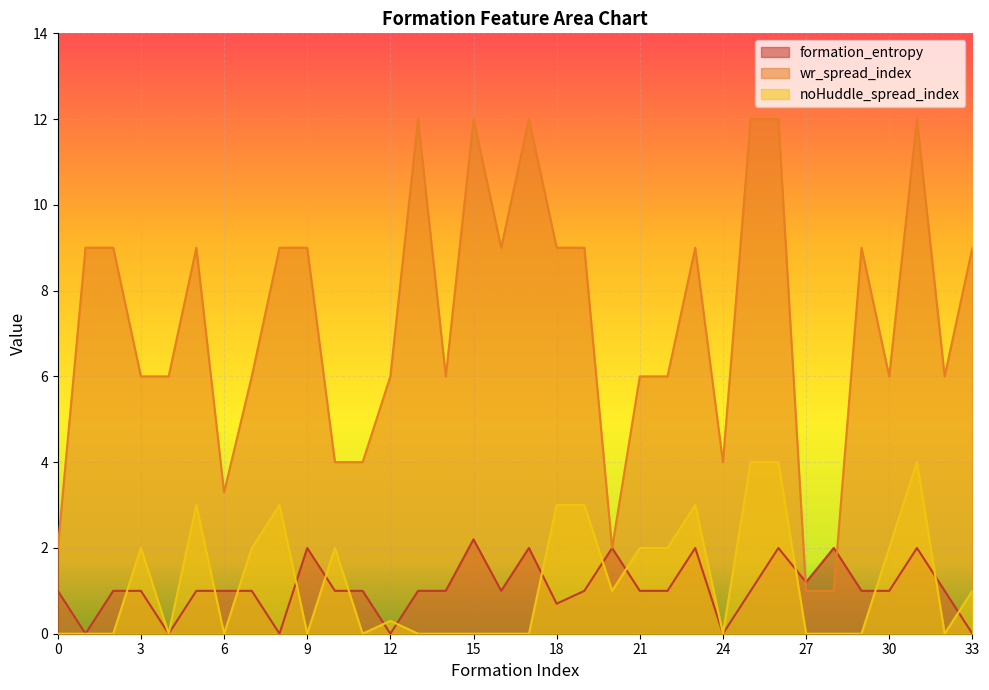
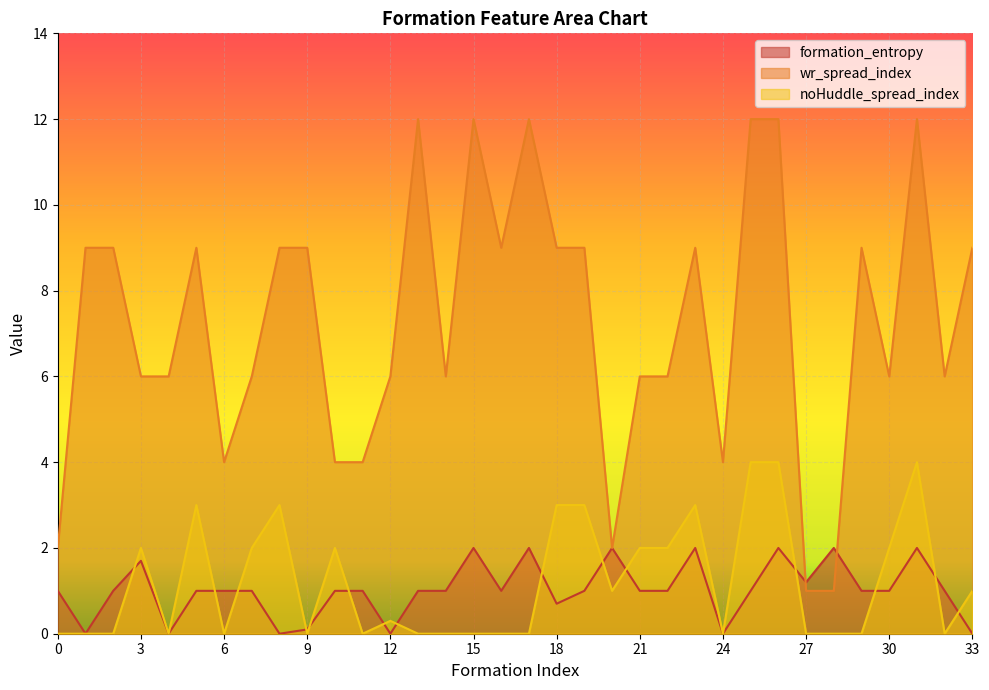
  {
    "formation_entropy": {
      "0": 1.0,
-     "3": 1.0,
+     "3": 1.7,
      "6": 1.0,
-     "9": 2.0,
+     "9": 0.1,
      "12": 0.0,
-     "15": 2.2,
+     "15": 2.0,
      "18": 0.7,
      "21": 1.0,
      "27": 1.2,
      "30": 1.0,
      "33": 0.0
    },
    "wr_spread_index": {
      "0": 2.0,
      "3": 6.0,
-     "6": 3.3,
+     "6": 4.0,
      "9": 9.0,
      "12": 6.0,
      "15": 12.0,
      "18": 9.0,
      "21": 6.0,
      "24": 4.0,
      "27": 1.0,
      "30": 6.0,
      "33": 9.0
    },
    "noHuddle_spread_index": {
      "0": 0.0,
      "3": 2.0,
      "6": 0.0,
      "9": 0.0,
      "12": 0.3,
      "15": 0.0,
      "18": 3.0,
      "21": 2.0,
      "27": 0.0,
      "30": 2.0,
      "33": 1.0
    }
  }
